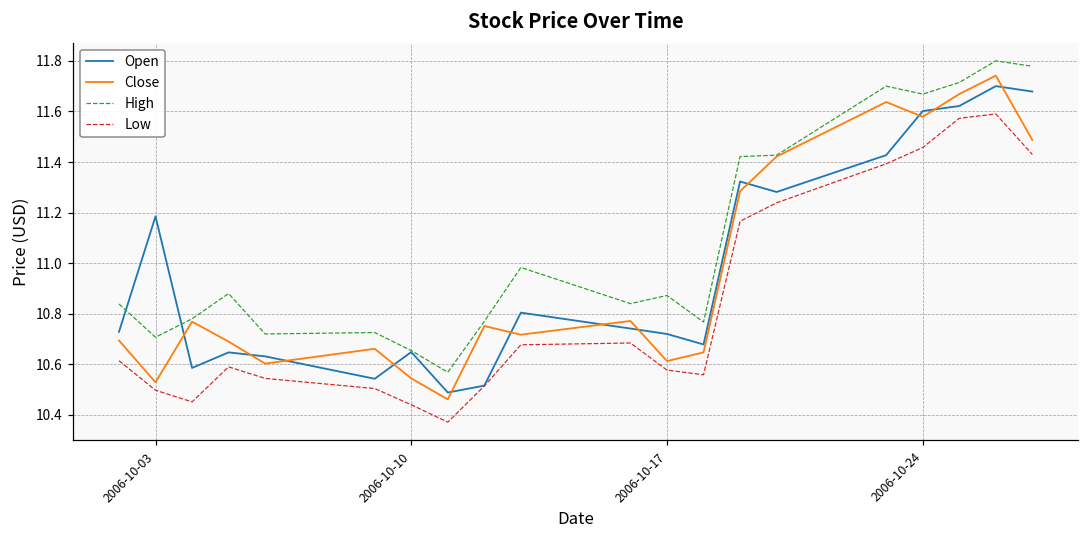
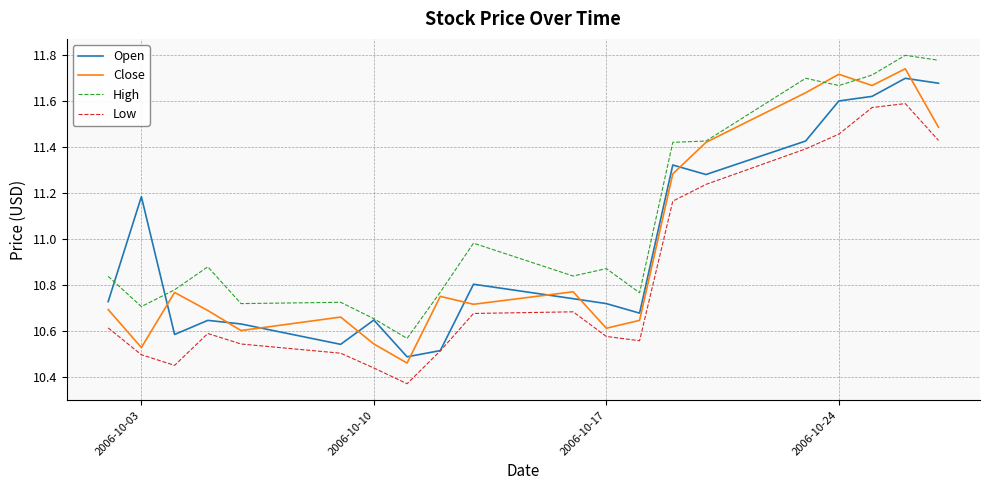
  {
    "Open": {
      "2006-10-03": 11.18,
      "2006-10-17": 10.72,
      "2006-10-24": 11.60
    },
    "Close": {
      "2006-10-03": 10.53,
      "2006-10-10": 10.54,
      "2006-10-17": 10.61,
-     "2006-10-24": 11.58
+     "2006-10-24": 11.72
    },
    "High": {
      "2006-10-03": 10.71,
      "2006-10-17": 10.87,
      "2006-10-24": 11.67
    },
    "Low": {
      "2006-10-03": 10.50,
      "2006-10-10": 10.44,
      "2006-10-17": 10.58,
      "2006-10-24": 11.46
    }
  }
